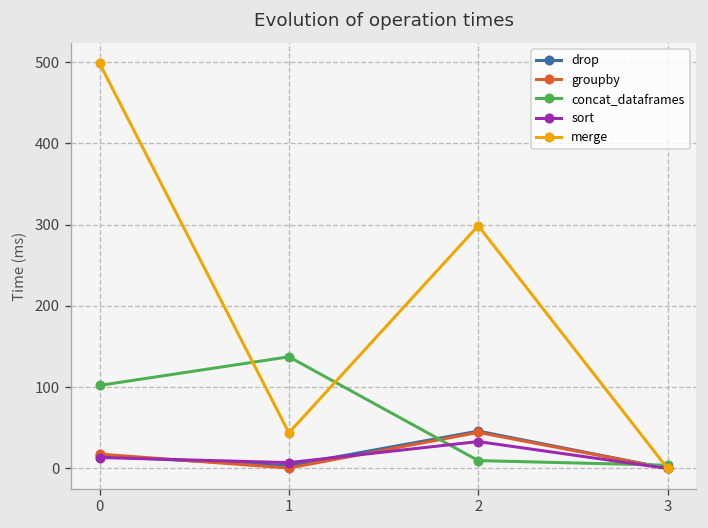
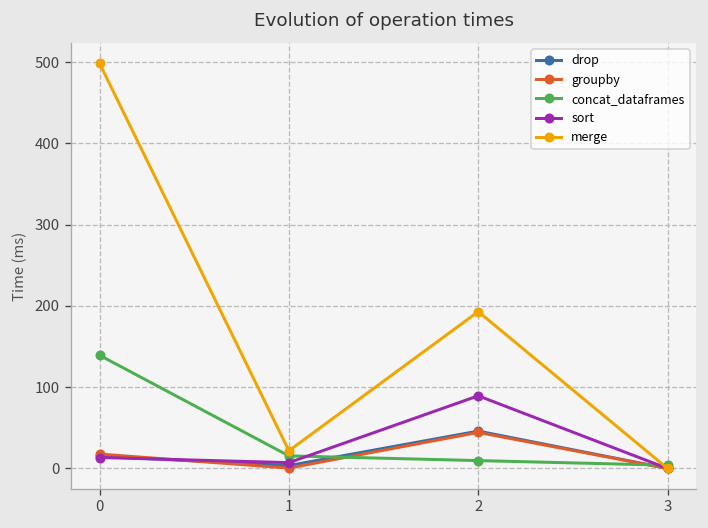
  {
    "concat_dataframes": {
-     "0": 100,
-     "1": 140,
+     "0": 140,
+     "1": 20,
      "2": 10,
      "3": 0
    },
    "sort": {
-     "2": 30
+     "2": 90
    },
    "merge": {
      "0": 500,
-     "1": 40,
-     "2": 300
+     "1": 20,
+     "2": 190
    }
  }
